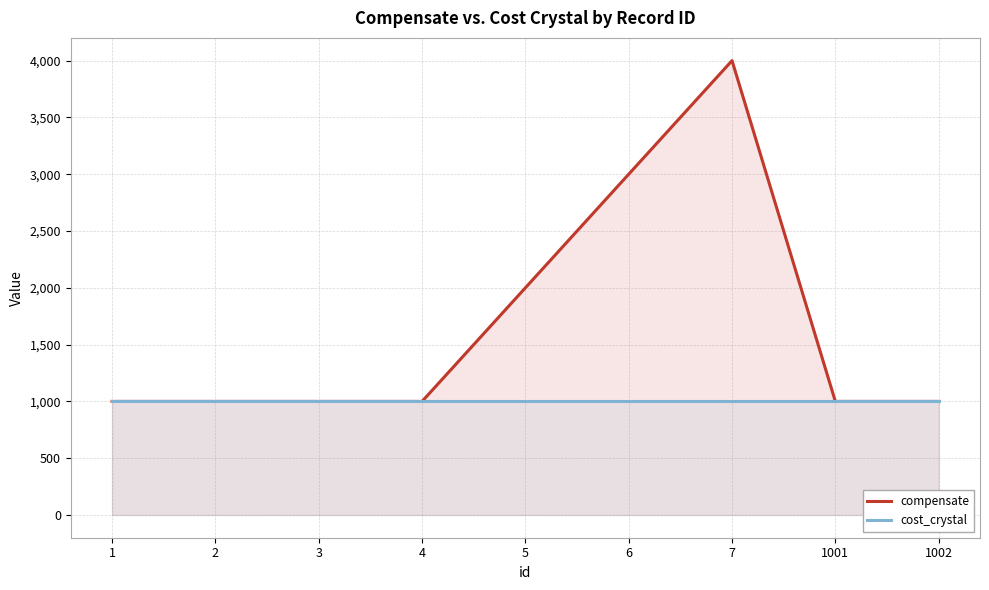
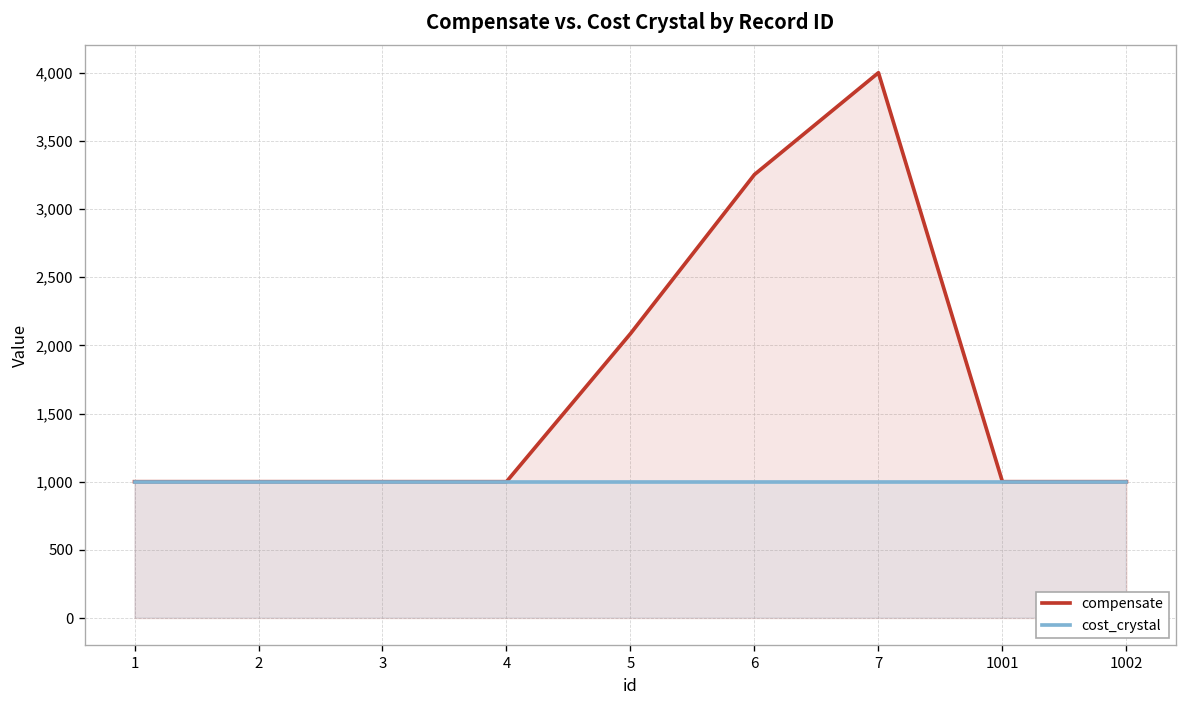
  {
    "compensate": {
-     "5": "2,000",
-     "6": "3,000",
+     "5": "2,090",
+     "6": "3,250",
      "7": "4,000"
    },
    "cost_crystal": {
      "5": "1,000",
      "6": "1,000",
      "7": "1,000"
    }
  }
